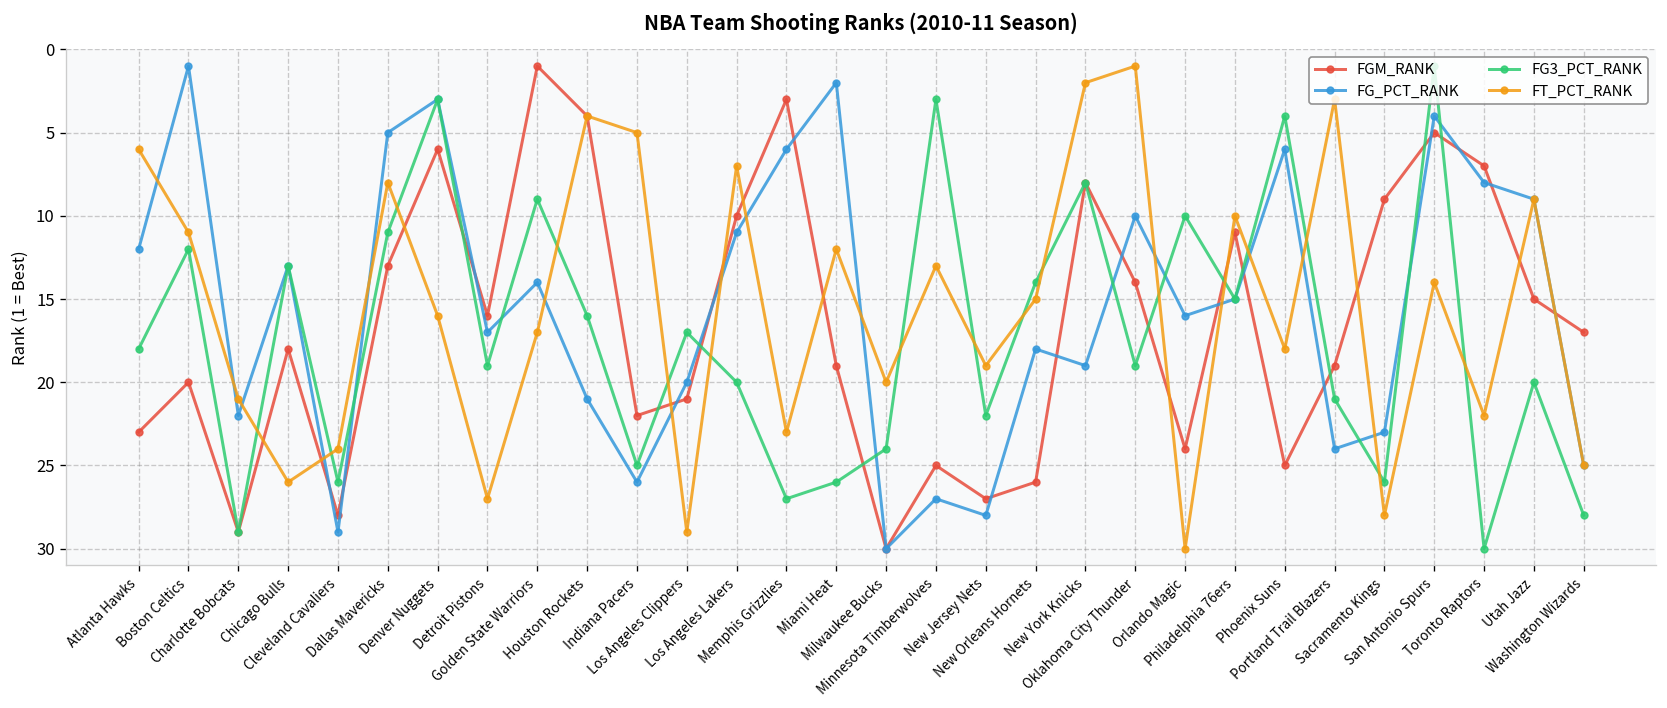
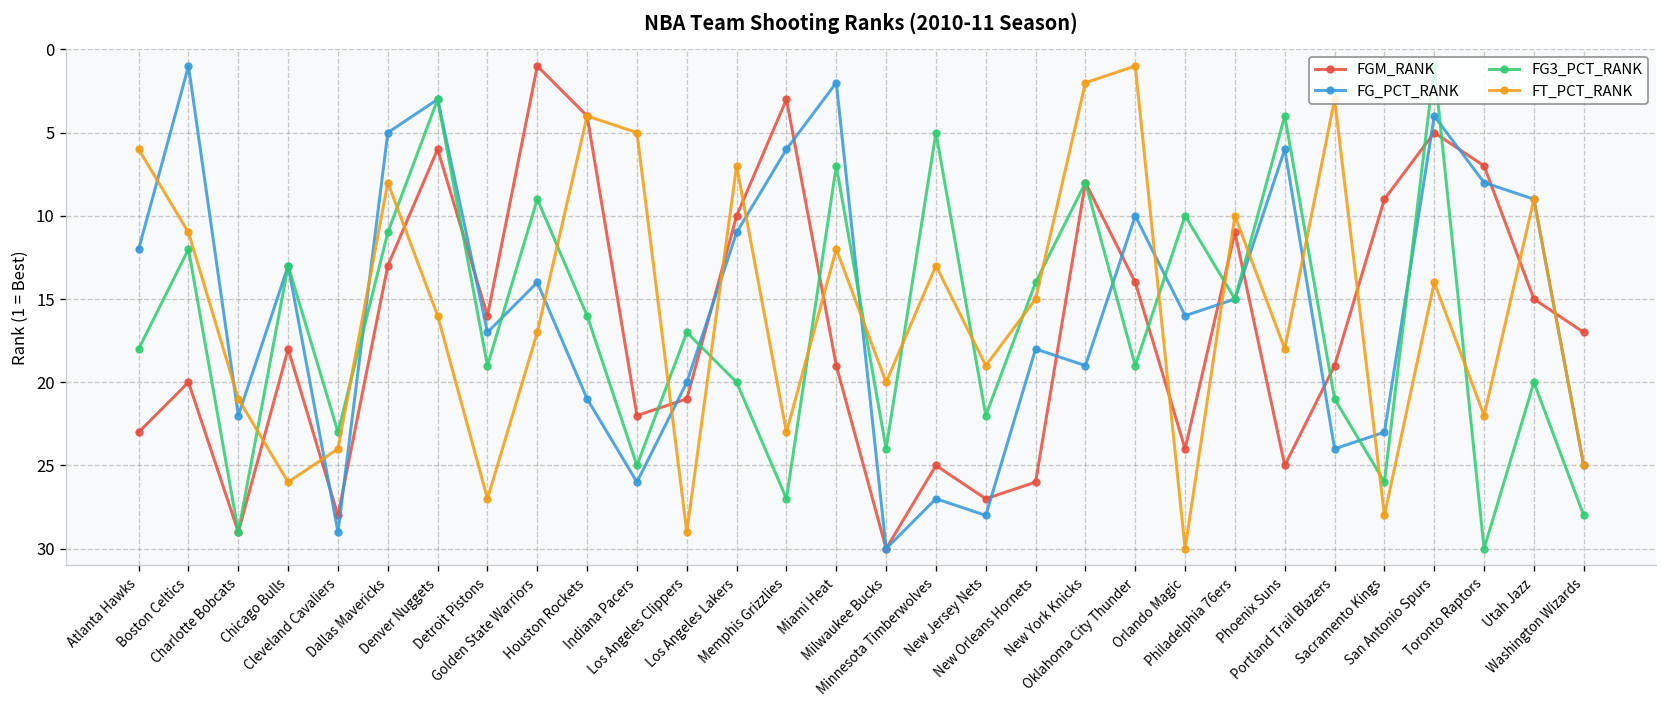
  {
    "FGM_RANK": {
      "Atlanta Hawks": 23,
      "Boston Celtics": 20,
      "Chicago Bulls": 18,
      "Cleveland Cavaliers": 28,
      "Dallas Mavericks": 13,
      "Denver Nuggets": 6,
      "Detroit Pistons": 16,
      "Golden State Warriors": 1,
      "Indiana Pacers": 22,
      "Los Angeles Clippers": 21,
      "Los Angeles Lakers": 10,
      "Memphis Grizzlies": 3,
      "Miami Heat": 19,
      "Minnesota Timberwolves": 25,
      "New Jersey Nets": 27,
      "New Orleans Hornets": 26,
      "Oklahoma City Thunder": 14,
      "Orlando Magic": 24,
      "Philadelphia 76ers": 11,
      "Phoenix Suns": 25,
      "Portland Trail Blazers": 19,
      "Sacramento Kings": 9,
      "San Antonio Spurs": 5,
      "Toronto Raptors": 7,
      "Utah Jazz": 15,
      "Washington Wizards": 17
    },
    "FG_PCT_RANK": {
      "Atlanta Hawks": 12,
      "Boston Celtics": 1,
      "Charlotte Bobcats": 22,
      "Cleveland Cavaliers": 29,
      "Dallas Mavericks": 5,
      "Detroit Pistons": 17,
      "Golden State Warriors": 14,
      "Houston Rockets": 21,
      "Indiana Pacers": 26,
      "Los Angeles Clippers": 20,
      "Los Angeles Lakers": 11,
      "Memphis Grizzlies": 6,
      "Miami Heat": 2,
      "Minnesota Timberwolves": 27,
      "New Jersey Nets": 28,
      "New Orleans Hornets": 18,
      "New York Knicks": 19,
      "Oklahoma City Thunder": 10,
      "Orlando Magic": 16,
      "Phoenix Suns": 6,
      "Portland Trail Blazers": 24,
      "Sacramento Kings": 23,
      "San Antonio Spurs": 4,
      "Toronto Raptors": 8
    },
    "FG3_PCT_RANK": {
      "Atlanta Hawks": 18,
      "Boston Celtics": 12,
-     "Cleveland Cavaliers": 26,
+     "Cleveland Cavaliers": 23,
      "Dallas Mavericks": 11,
      "Detroit Pistons": 19,
      "Golden State Warriors": 9,
      "Houston Rockets": 16,
      "Indiana Pacers": 25,
      "Los Angeles Clippers": 17,
      "Los Angeles Lakers": 20,
      "Memphis Grizzlies": 27,
-     "Miami Heat": 26,
+     "Miami Heat": 7,
      "Milwaukee Bucks": 24,
-     "Minnesota Timberwolves": 3,
+     "Minnesota Timberwolves": 5,
      "New Jersey Nets": 22,
      "New Orleans Hornets": 14,
      "Oklahoma City Thunder": 19,
      "Orlando Magic": 10,
      "Phoenix Suns": 4,
      "Portland Trail Blazers": 21,
      "Sacramento Kings": 26,
      "Toronto Raptors": 30,
      "Utah Jazz": 20,
      "Washington Wizards": 28
    },
    "FT_PCT_RANK": {
      "Atlanta Hawks": 6,
      "Boston Celtics": 11,
      "Charlotte Bobcats": 21,
      "Chicago Bulls": 26,
      "Cleveland Cavaliers": 24,
      "Dallas Mavericks": 8,
      "Denver Nuggets": 16,
      "Detroit Pistons": 27,
      "Golden State Warriors": 17,
      "Indiana Pacers": 5,
      "Los Angeles Clippers": 29,
      "Los Angeles Lakers": 7,
      "Memphis Grizzlies": 23,
      "Miami Heat": 12,
      "Milwaukee Bucks": 20,
      "Minnesota Timberwolves": 13,
      "New Jersey Nets": 19,
      "New Orleans Hornets": 15,
      "New York Knicks": 2,
      "Oklahoma City Thunder": 1,
      "Orlando Magic": 30,
      "Philadelphia 76ers": 10,
      "Phoenix Suns": 18,
      "Sacramento Kings": 28,
      "San Antonio Spurs": 14,
      "Toronto Raptors": 22
    }
  }
